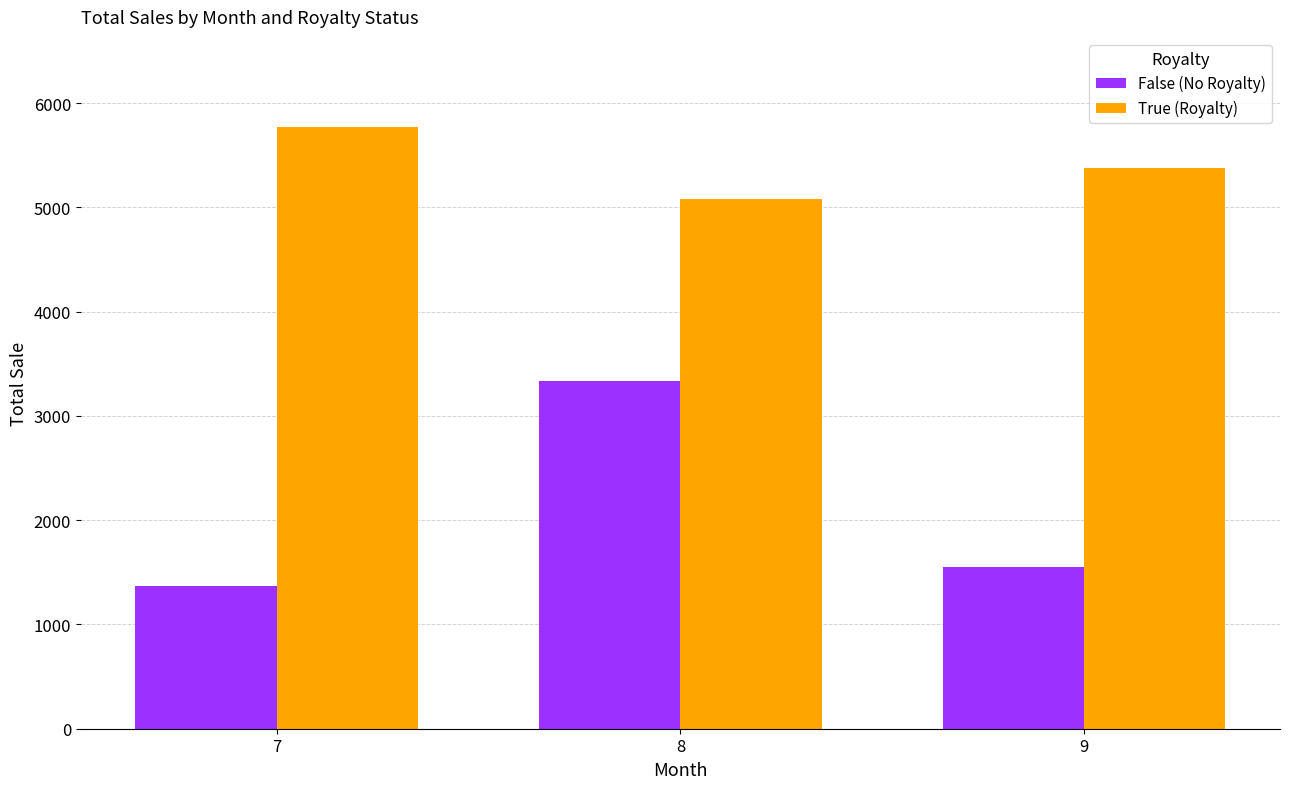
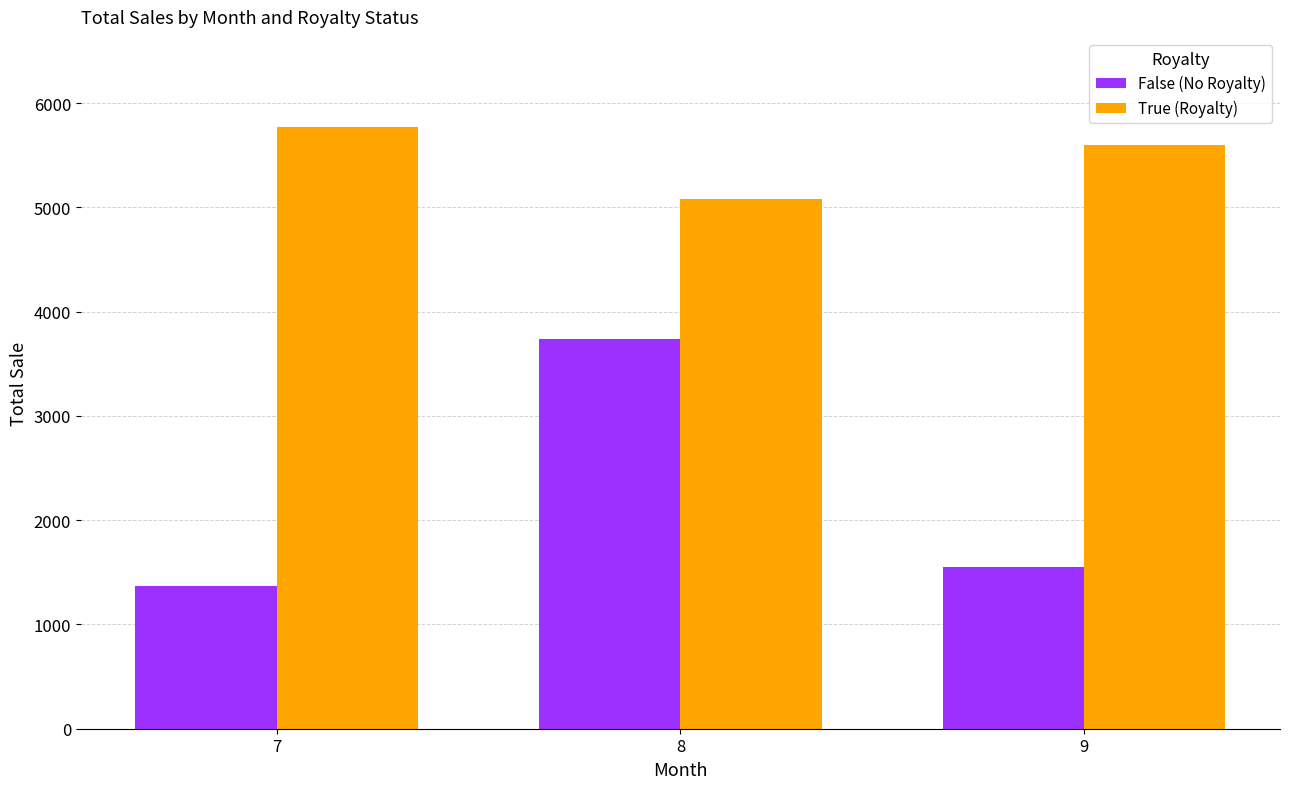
  {
    "False (No Royalty)": {
      "7": 1370,
-     "8": 3330,
+     "8": 3740,
      "9": 1550
    },
    "True (Royalty)": {
      "7": 5770,
      "8": 5080,
-     "9": 5380
+     "9": 5600
    }
  }
